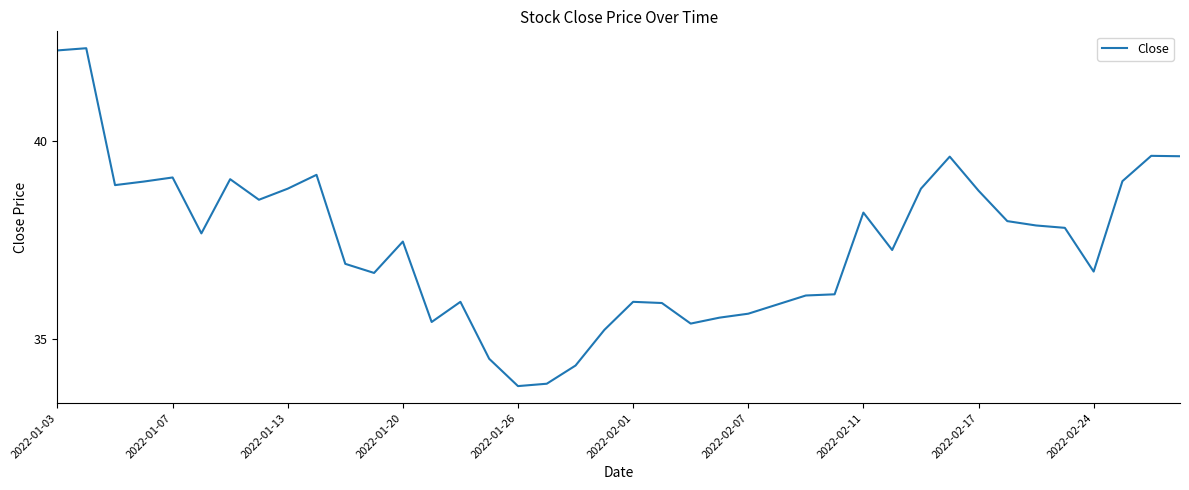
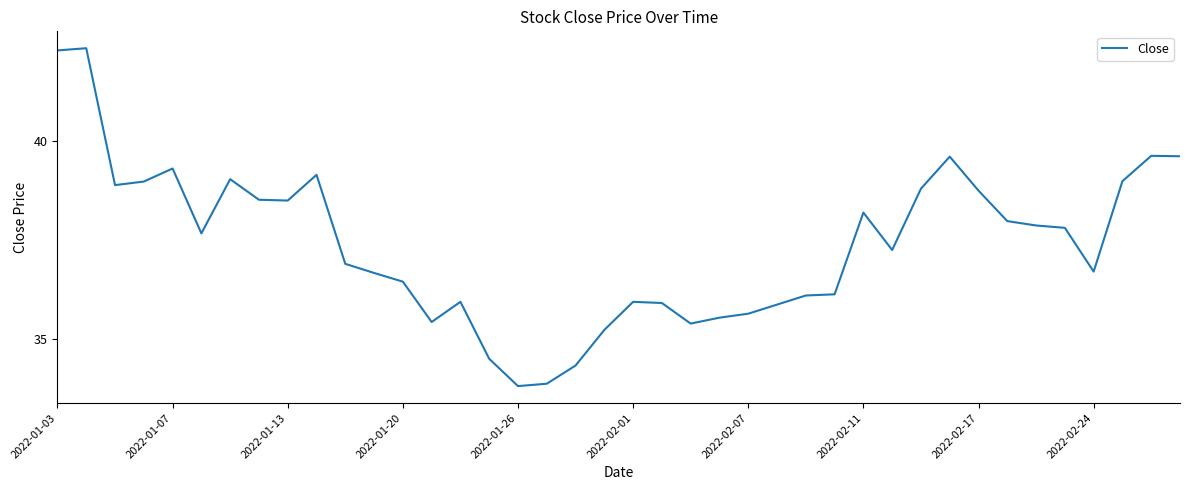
  {
    "2022-01-03": 42.3,
-   "2022-01-07": 39.1,
-   "2022-01-13": 38.8,
-   "2022-01-20": 37.5,
+   "2022-01-07": 39.3,
+   "2022-01-13": 38.5,
+   "2022-01-20": 36.5,
    "2022-01-26": 33.8,
    "2022-02-01": 35.9,
    "2022-02-07": 35.6,
    "2022-02-11": 38.2,
    "2022-02-17": 38.8,
    "2022-02-24": 36.7
  }
